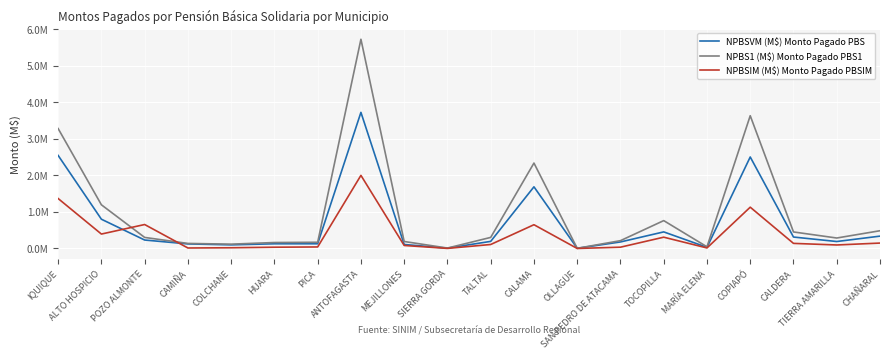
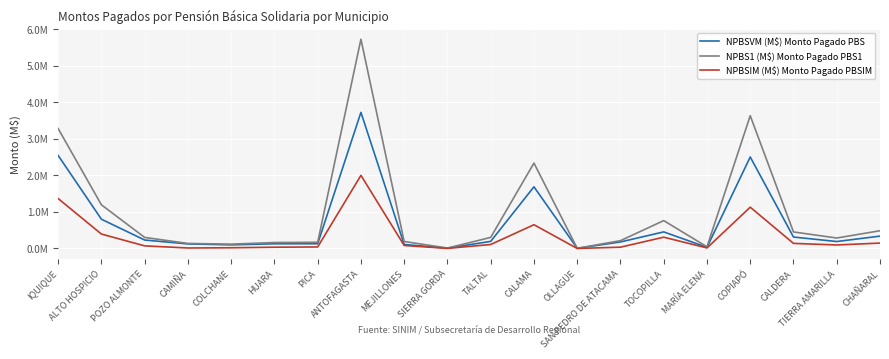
  {
    "NPBSVM (M$) Monto Pagado PBS": {
      "IQUIQUE": 2500000,
      "ALTO HOSPICIO": 800000,
      "POZO ALMONTE": 200000,
      "ANTOFAGASTA": 3700000,
      "TALTAL": 200000,
      "CALAMA": 1700000,
      "TOCOPILLA": 500000,
      "COPIAPÓ": 2500000,
      "CALDERA": 300000,
      "TIERRA AMARILLA": 200000,
      "CHAÑARAL": 300000
    },
    "NPBS1 (M$) Monto Pagado PBS1": {
      "IQUIQUE": 3300000,
      "ALTO HOSPICIO": 1200000,
      "POZO ALMONTE": 300000,
      "ANTOFAGASTA": 5700000,
      "MEJILLONES": 200000,
      "TALTAL": 300000,
      "CALAMA": 2300000,
      "TOCOPILLA": 800000,
      "COPIAPÓ": 3600000,
      "CALDERA": 500000,
      "TIERRA AMARILLA": 300000,
      "CHAÑARAL": 500000
    },
    "NPBSIM (M$) Monto Pagado PBSIM": {
      "IQUIQUE": 1400000,
      "ALTO HOSPICIO": 400000,
-     "POZO ALMONTE": 700000,
+     "POZO ALMONTE": 100000,
      "CAMIÑA": 0,
      "COLCHANE": 0,
      "HUARA": 0,
      "PICA": 0,
      "ANTOFAGASTA": 2000000,
      "TALTAL": 100000,
      "CALAMA": 700000,
      "SAN PEDRO DE ATACAMA": 0,
      "TOCOPILLA": 300000,
      "COPIAPÓ": 1100000,
      "CALDERA": 100000,
      "TIERRA AMARILLA": 100000,
      "CHAÑARAL": 100000
    }
  }
